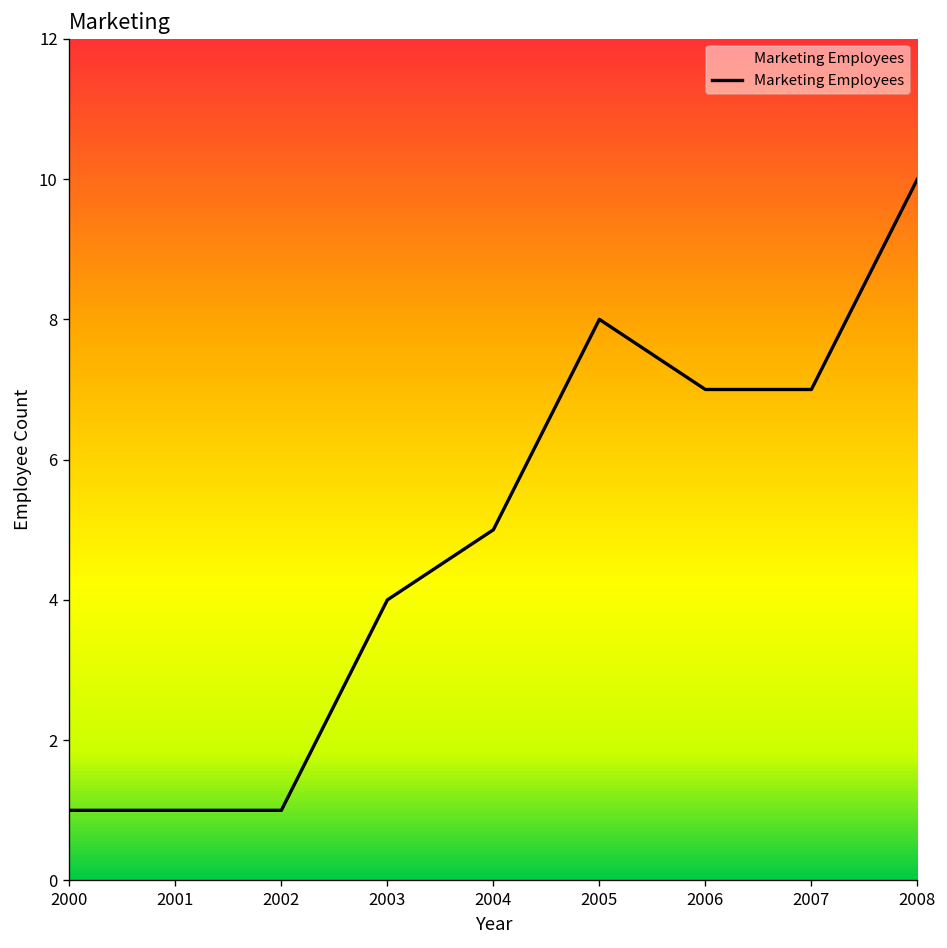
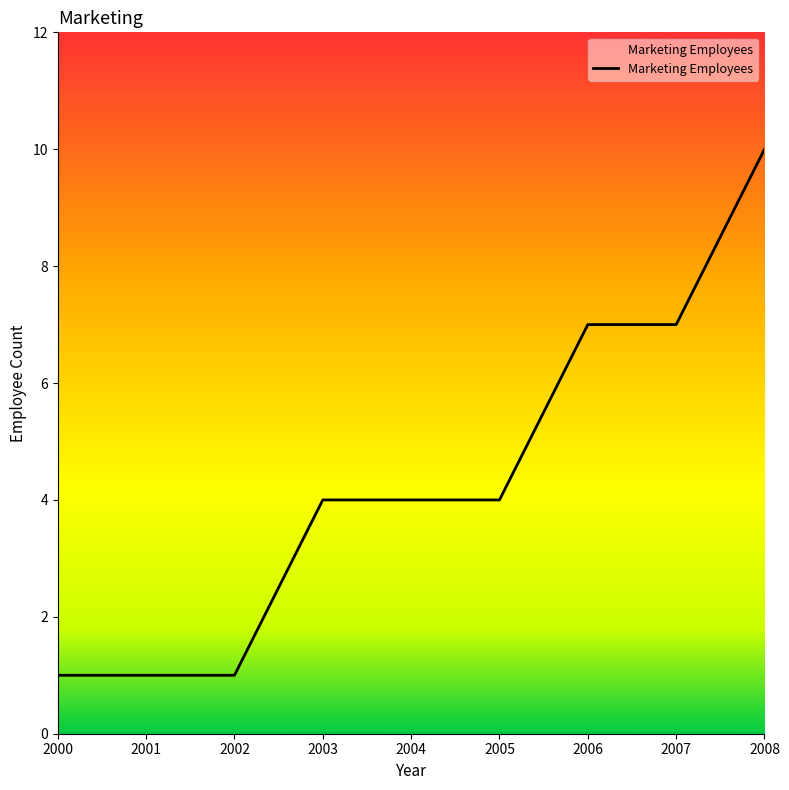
  {
    "2000": 1,
    "2001": 1,
    "2002": 1,
    "2003": 4,
-   "2004": 5,
-   "2005": 8,
+   "2004": 4,
+   "2005": 4,
    "2006": 7,
    "2007": 7,
    "2008": 10
  }
